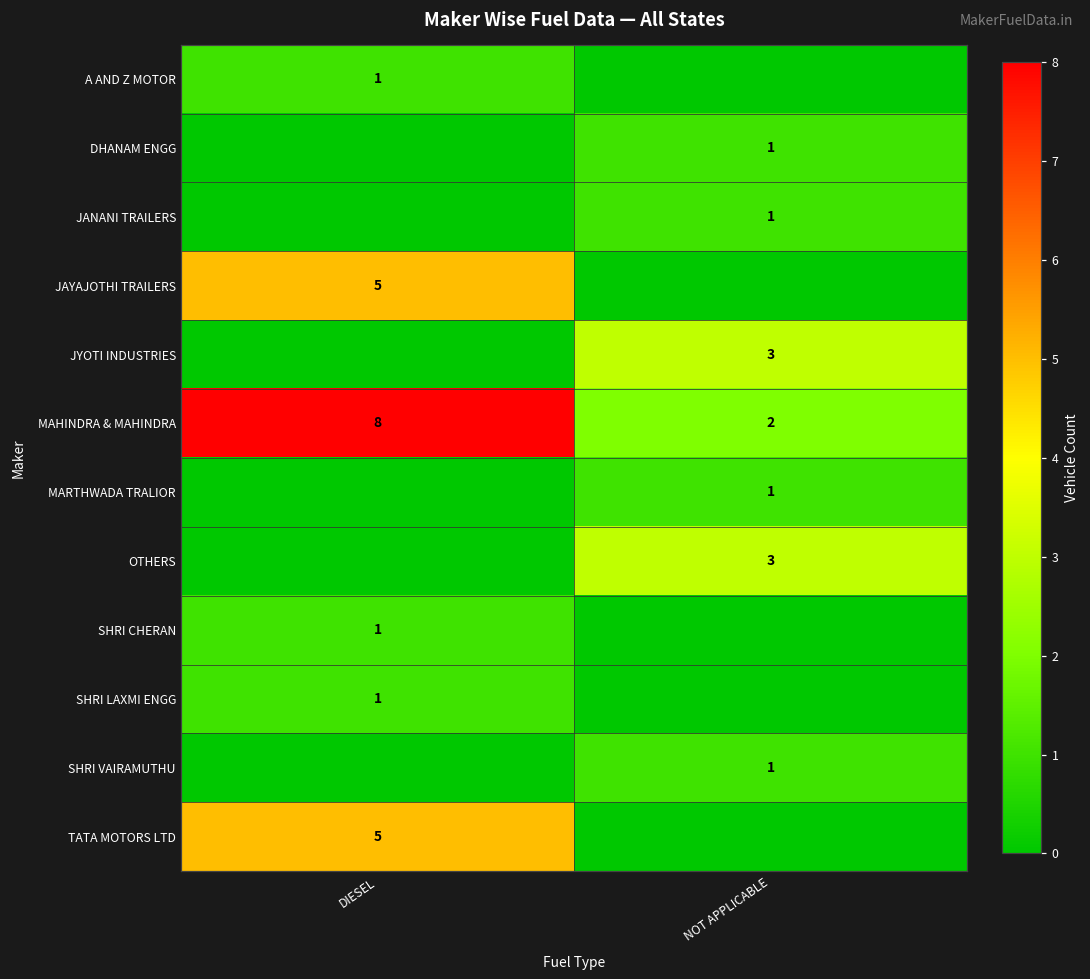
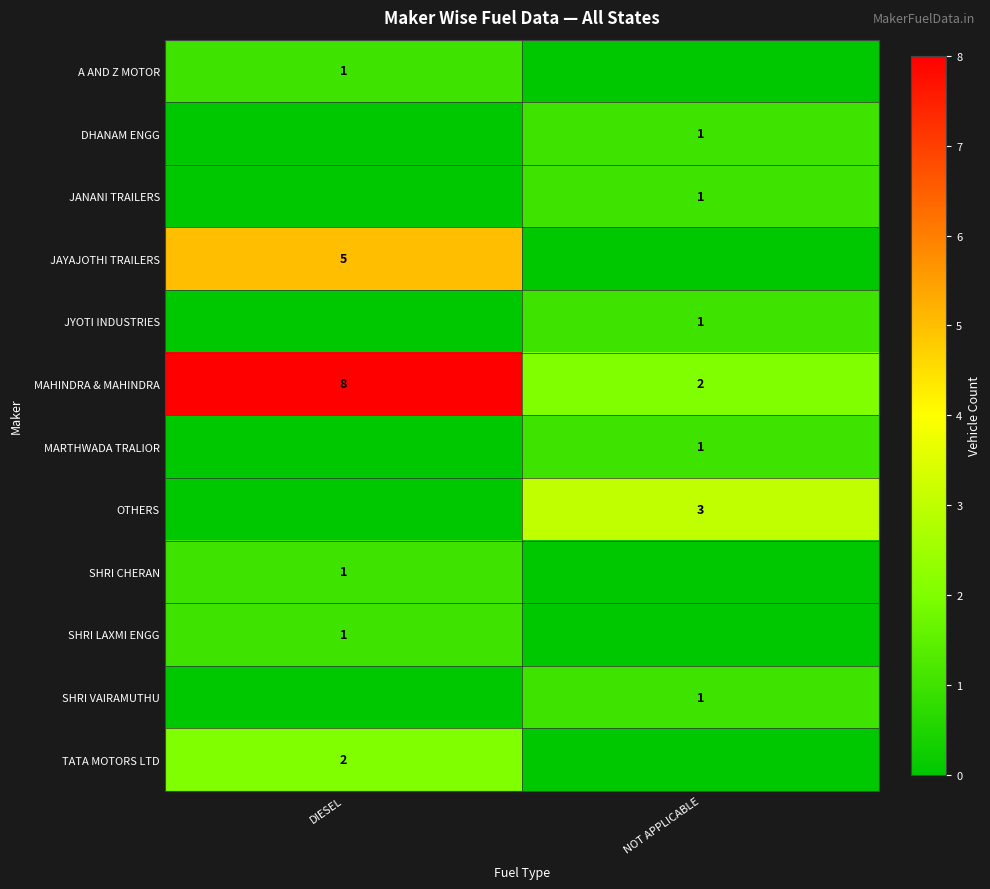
  {
    "A AND Z MOTOR": {
      "DIESEL": 1
    },
    "DHANAM ENGG": {
      "NOT APPLICABLE": 1
    },
    "JANANI TRAILERS": {
      "NOT APPLICABLE": 1
    },
    "JAYAJOTHI TRAILERS": {
      "DIESEL": 5
    },
    "JYOTI INDUSTRIES": {
-     "NOT APPLICABLE": 3
+     "NOT APPLICABLE": 1
    },
    "MAHINDRA & MAHINDRA": {
      "DIESEL": 8,
      "NOT APPLICABLE": 2
    },
    "MARTHWADA TRALIOR": {
      "NOT APPLICABLE": 1
    },
    "OTHERS": {
      "NOT APPLICABLE": 3
    },
    "SHRI CHERAN": {
      "DIESEL": 1
    },
    "SHRI LAXMI ENGG": {
      "DIESEL": 1
    },
    "SHRI VAIRAMUTHU": {
      "NOT APPLICABLE": 1
    },
    "TATA MOTORS LTD": {
-     "DIESEL": 5
+     "DIESEL": 2
    }
  }
